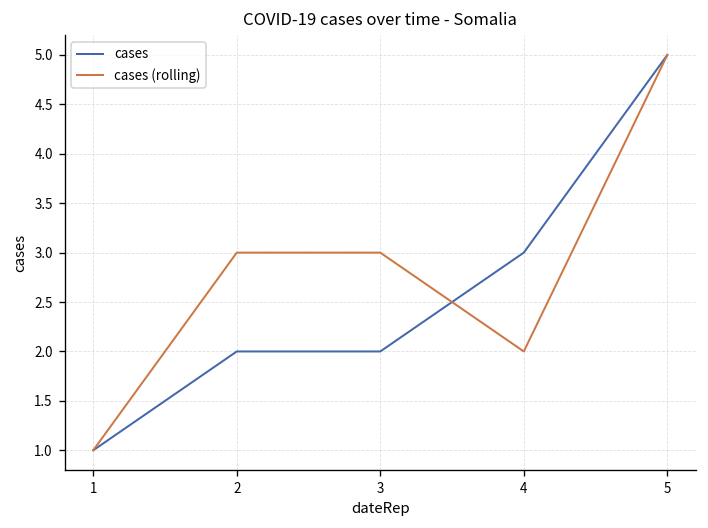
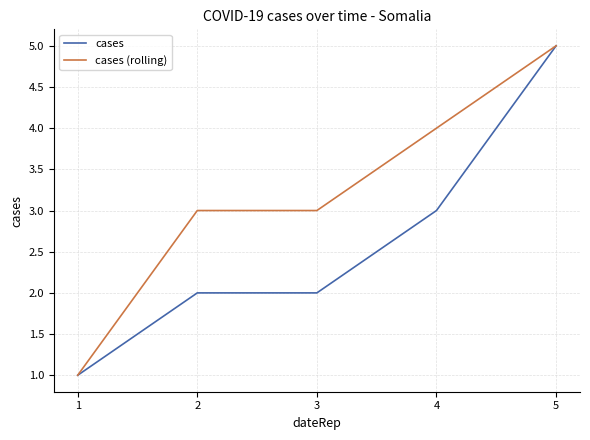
  {
    "cases": {
      "2": 2,
      "3": 2,
      "4": 3
    },
    "cases (rolling)": {
      "2": 3,
      "3": 3,
-     "4": 2
+     "4": 4
    }
  }
